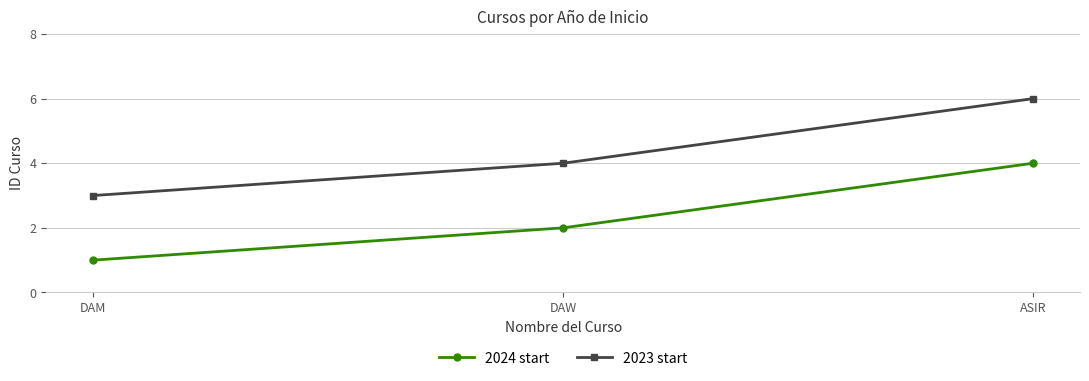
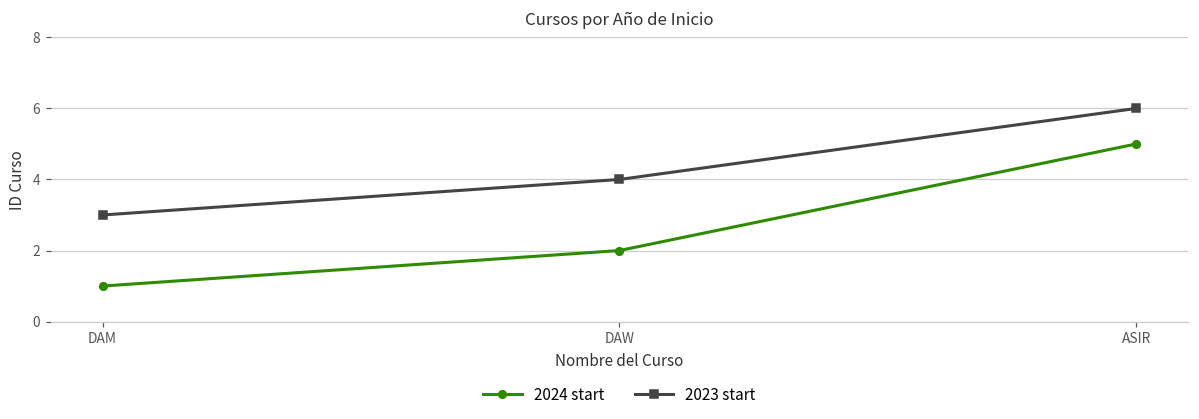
  {
    "2024 start": {
      "DAM": 1,
      "DAW": 2,
-     "ASIR": 4
+     "ASIR": 5
    },
    "2023 start": {
      "DAM": 3,
      "DAW": 4,
      "ASIR": 6
    }
  }
